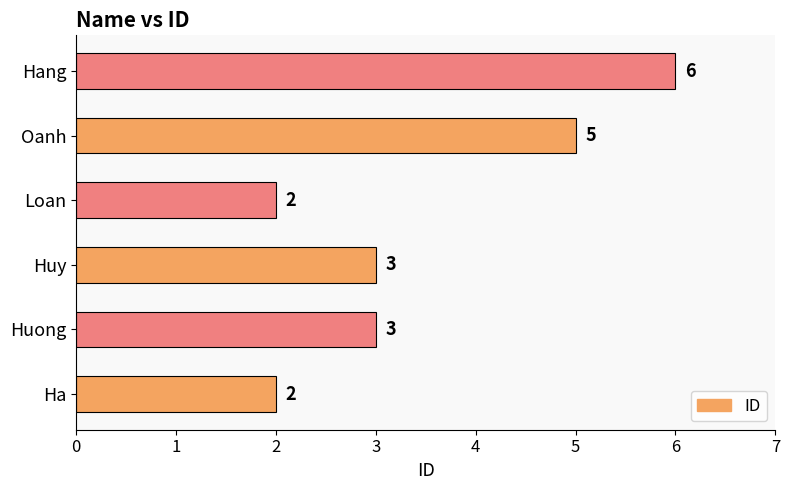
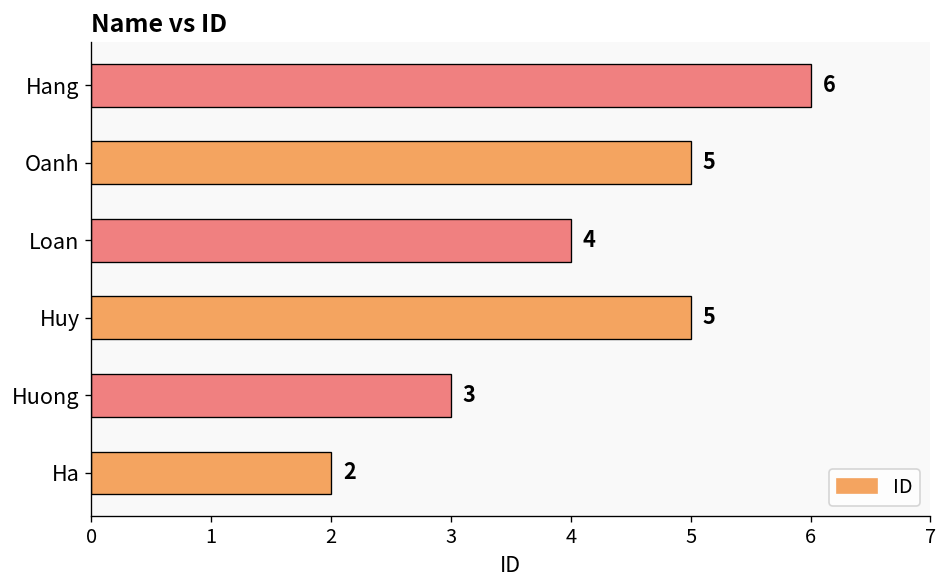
  {
    "Hang": 6,
    "Oanh": 5,
-   "Loan": 2,
-   "Huy": 3,
+   "Loan": 4,
+   "Huy": 5,
    "Huong": 3,
    "Ha": 2
  }
